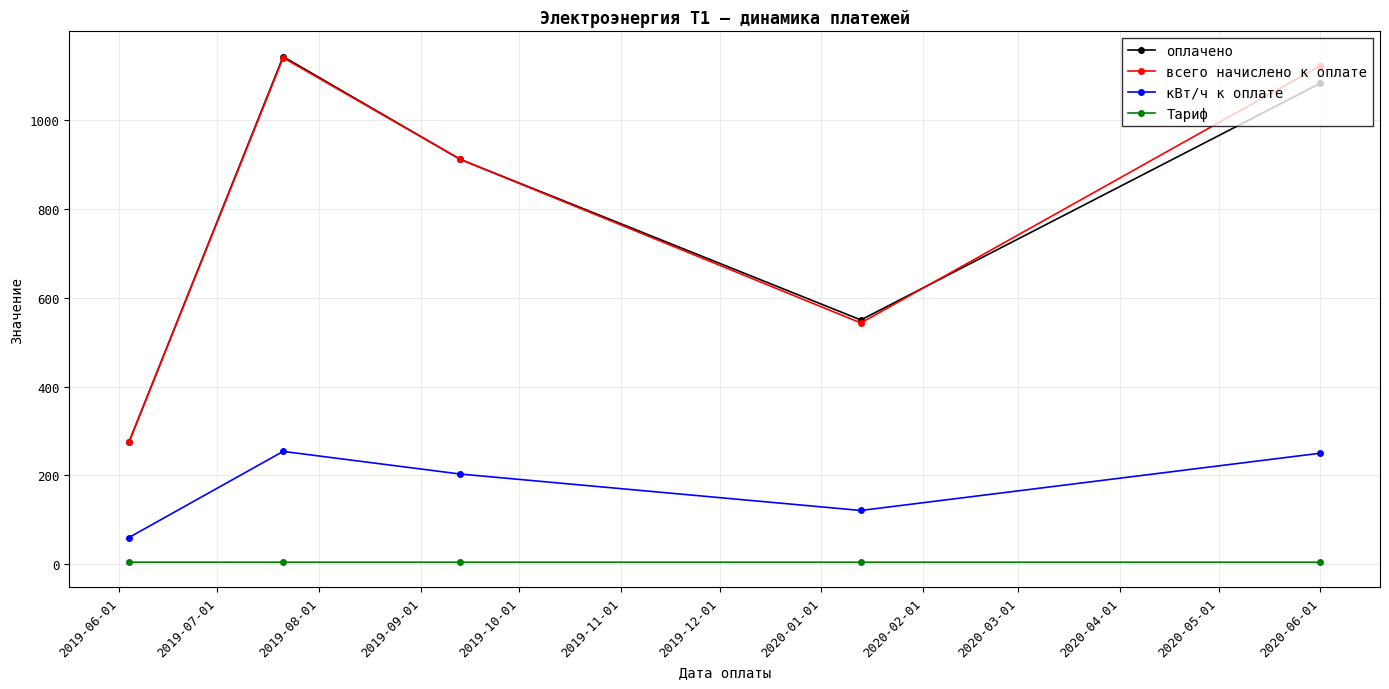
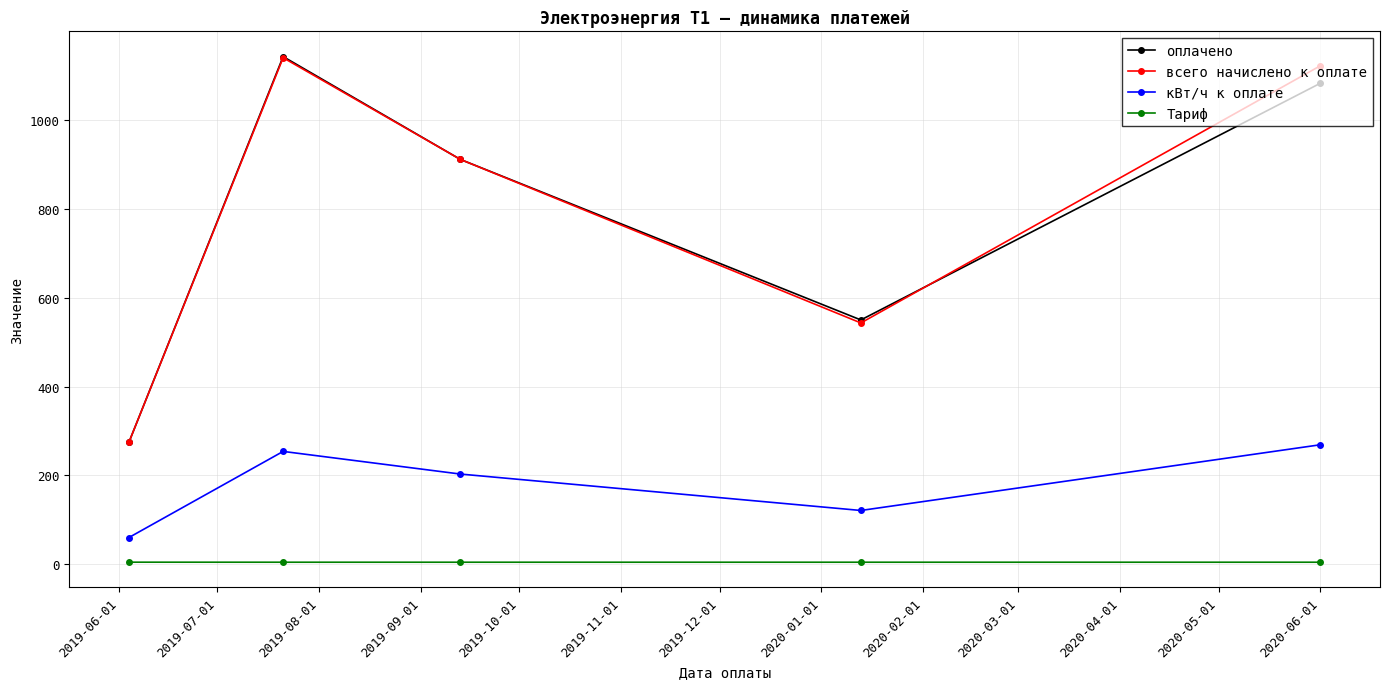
  {
    "кВт/ч к оплате": {
-     "2020-06-01": 250
+     "2020-06-01": 270
    },
    "Тариф": {
      "2020-06-01": 0
    }
  }
